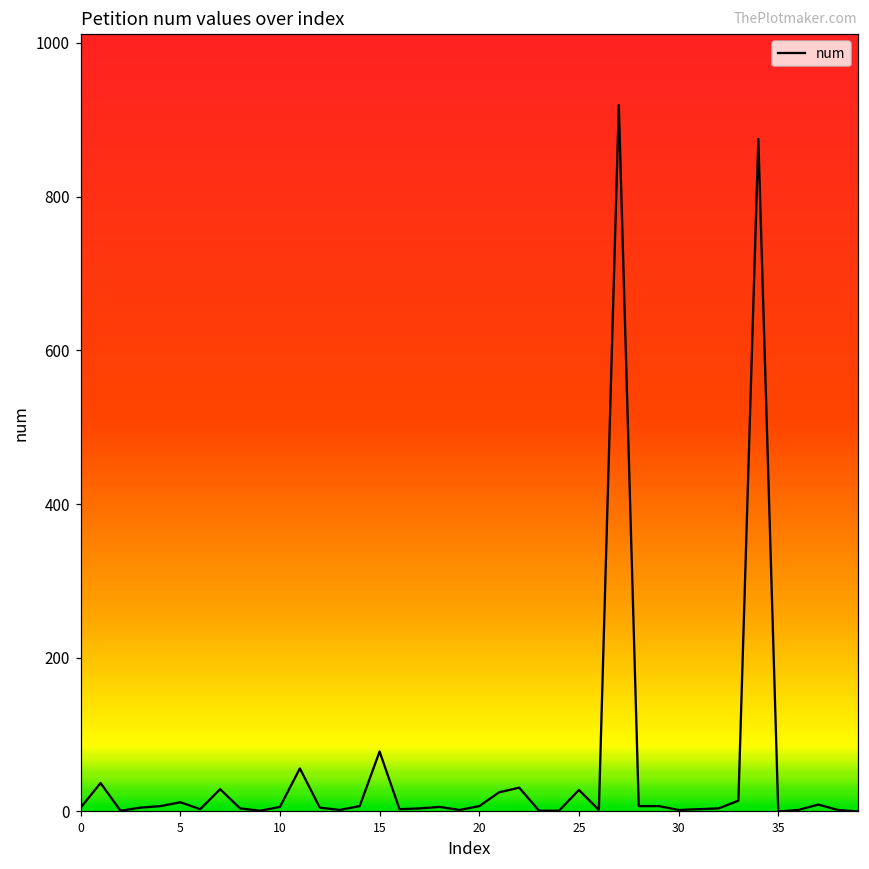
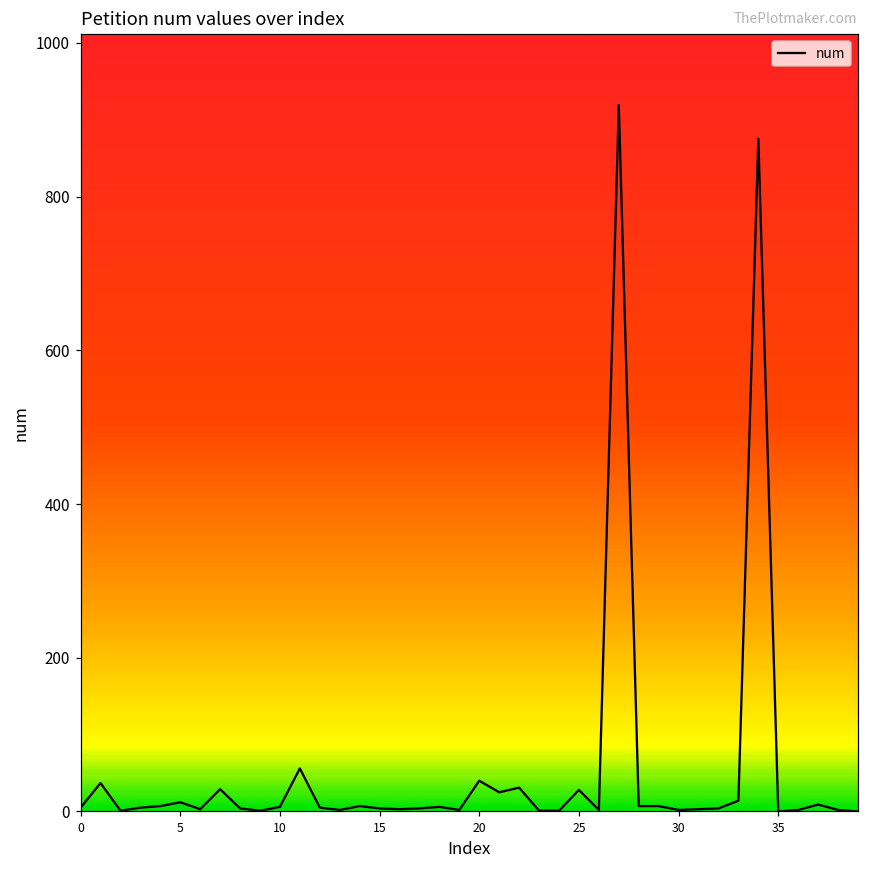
  {
    "0": 10,
    "5": 10,
    "10": 10,
-   "15": 80,
-   "20": 10,
+   "15": 0,
+   "20": 40,
    "25": 30,
    "30": 0,
    "35": 0
  }
